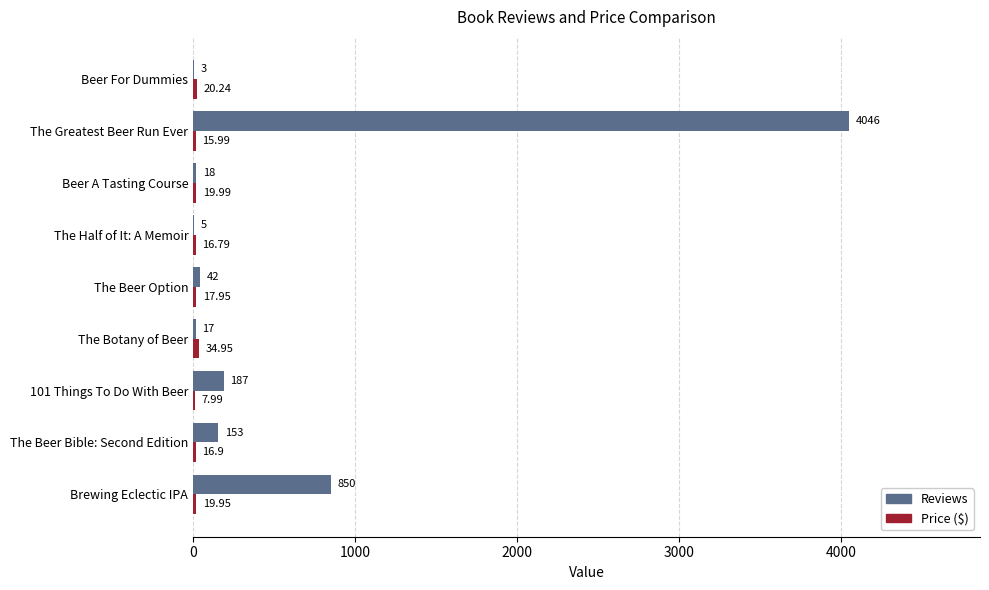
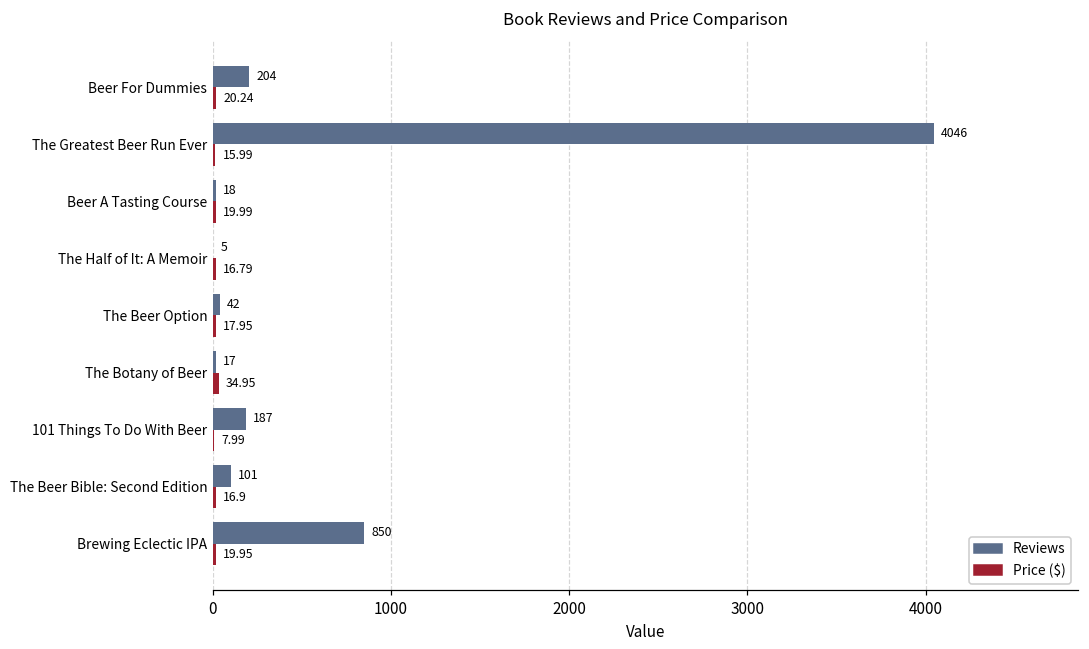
  {
    "Reviews": {
-     "Beer For Dummies": 3,
+     "Beer For Dummies": 204,
      "The Greatest Beer Run Ever": 4046,
      "Beer A Tasting Course": 18,
      "The Half of It: A Memoir": 5,
      "The Beer Option": 42,
      "The Botany of Beer": 17,
      "101 Things To Do With Beer": 187,
-     "The Beer Bible: Second Edition": 153,
+     "The Beer Bible: Second Edition": 101,
      "Brewing Eclectic IPA": 850
    }
  }
